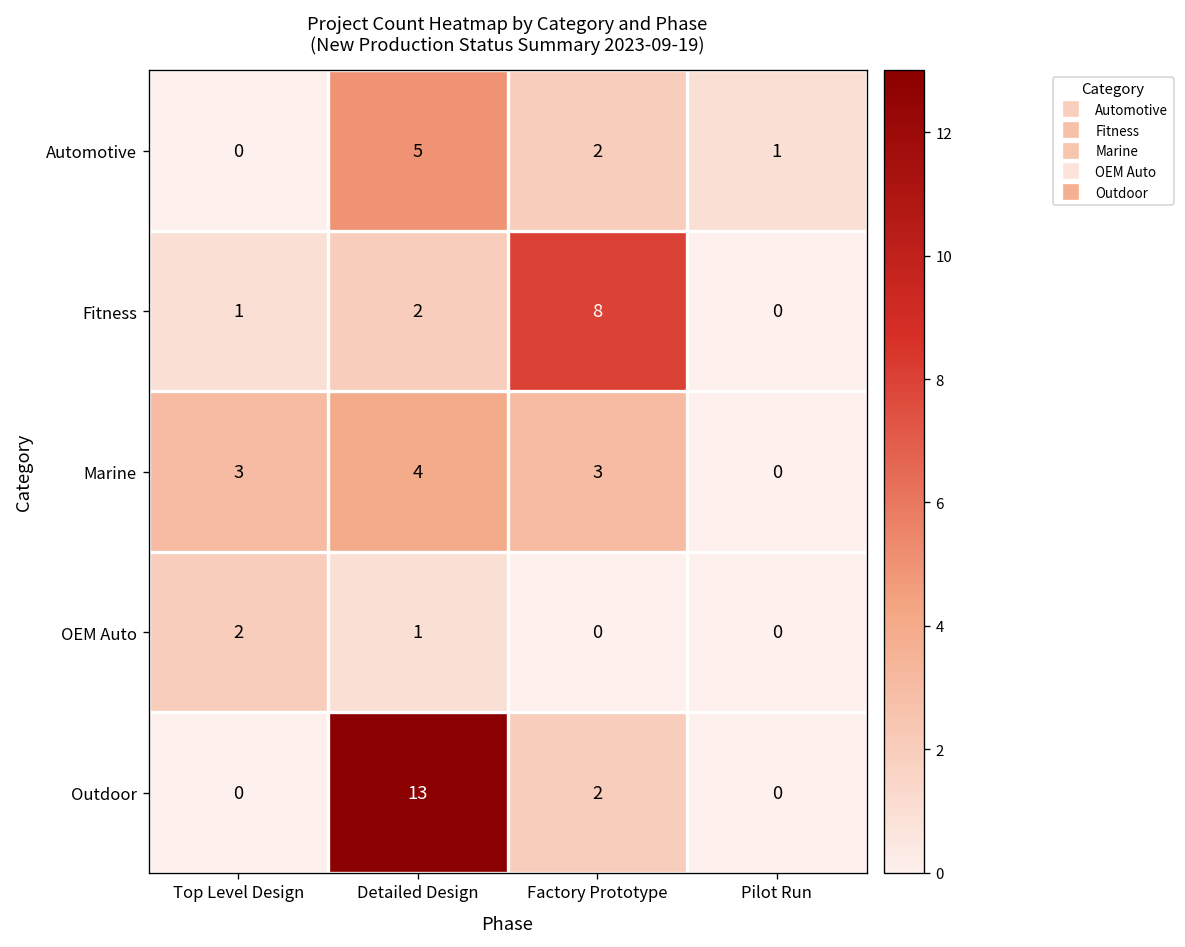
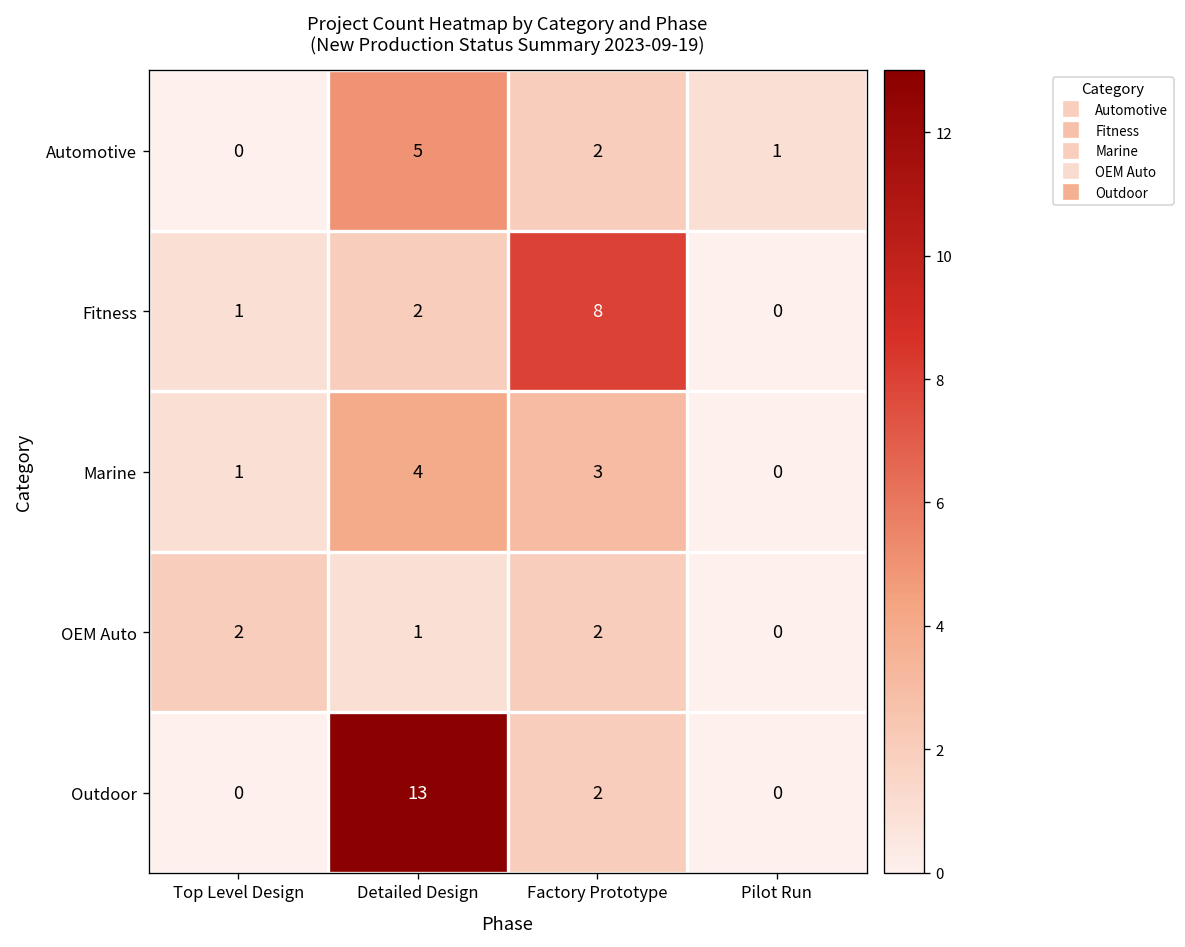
  {
    "Automotive": {
      "Top Level Design": 0,
      "Detailed Design": 5,
      "Factory Prototype": 2,
      "Pilot Run": 1
    },
    "Fitness": {
      "Top Level Design": 1,
      "Detailed Design": 2,
      "Factory Prototype": 8,
      "Pilot Run": 0
    },
    "Marine": {
-     "Top Level Design": 3,
+     "Top Level Design": 1,
      "Detailed Design": 4,
      "Factory Prototype": 3,
      "Pilot Run": 0
    },
    "OEM Auto": {
      "Top Level Design": 2,
      "Detailed Design": 1,
-     "Factory Prototype": 0,
+     "Factory Prototype": 2,
      "Pilot Run": 0
    },
    "Outdoor": {
      "Top Level Design": 0,
      "Detailed Design": 13,
      "Factory Prototype": 2,
      "Pilot Run": 0
    }
  }
